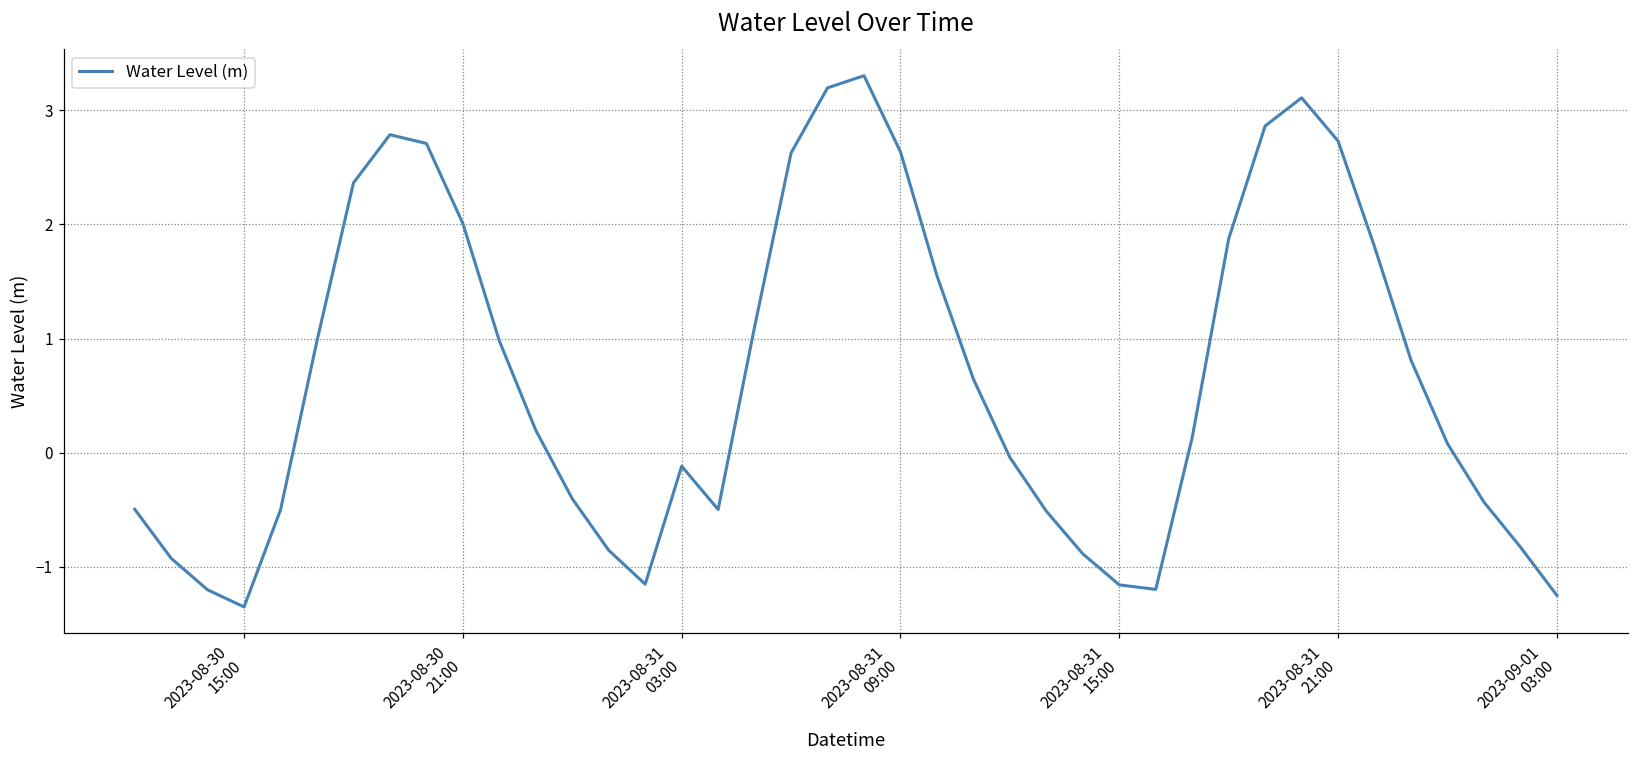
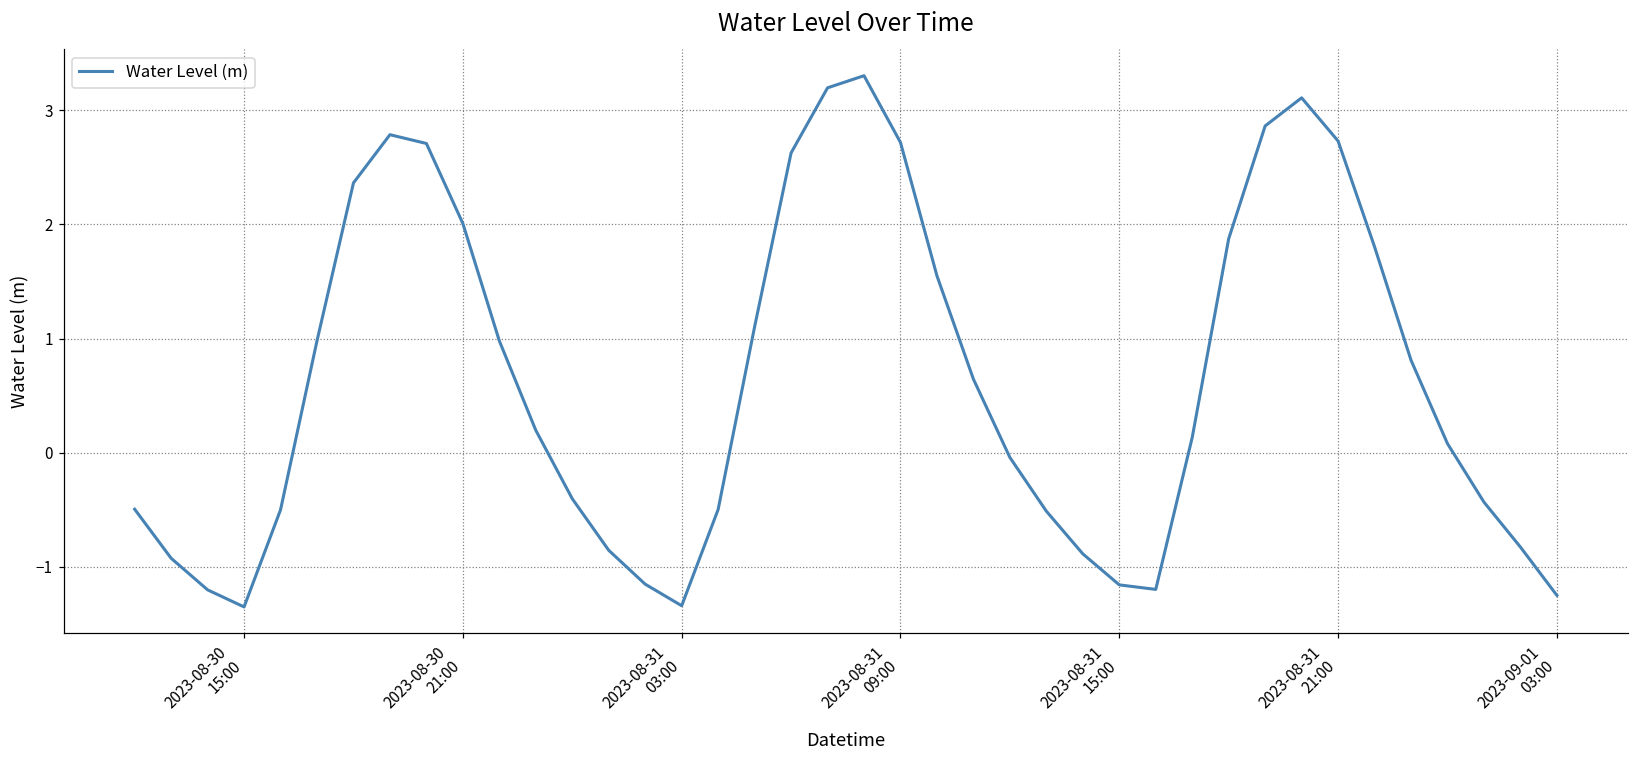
  {
    "2023-08-30 15:00": -1.35,
    "2023-08-30 21:00": 2.01,
-   "2023-08-31 03:00": -0.12,
-   "2023-08-31 09:00": 2.64,
+   "2023-08-31 03:00": -1.34,
+   "2023-08-31 09:00": 2.72,
    "2023-08-31 15:00": -1.16,
    "2023-08-31 21:00": 2.73,
    "2023-09-01 03:00": -1.25
  }
